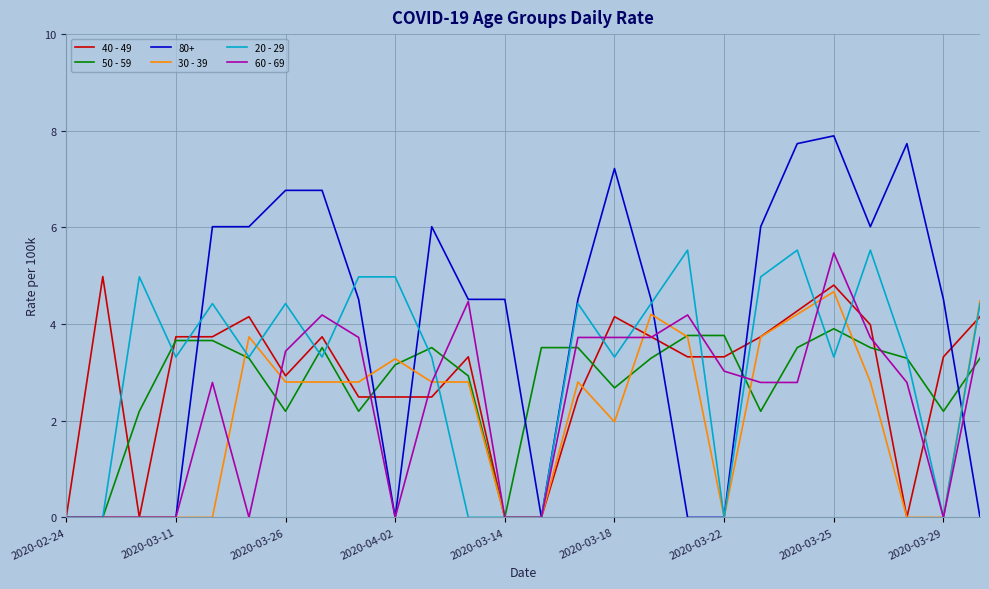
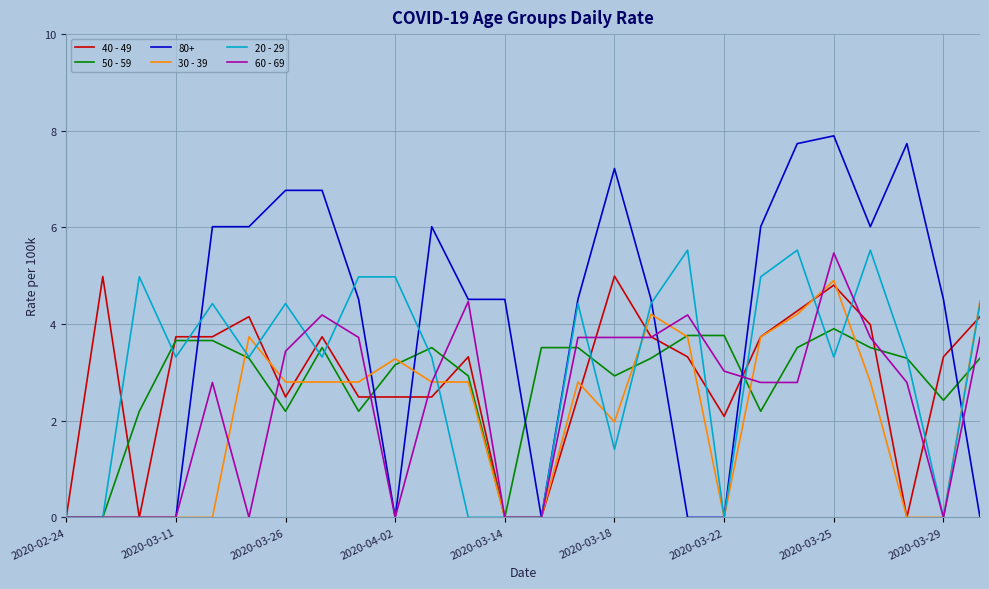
  {
    "40 - 49": {
      "2020-03-11": 3.7,
-     "2020-03-26": 2.9,
+     "2020-03-26": 2.5,
      "2020-04-02": 2.5,
-     "2020-03-18": 4.2,
-     "2020-03-22": 3.3,
+     "2020-03-18": 5.0,
+     "2020-03-22": 2.1,
      "2020-03-25": 4.8,
      "2020-03-29": 3.3
    },
    "50 - 59": {
      "2020-03-11": 3.7,
      "2020-03-26": 2.2,
      "2020-04-02": 3.2,
-     "2020-03-18": 2.7,
+     "2020-03-18": 2.9,
      "2020-03-22": 3.8,
      "2020-03-25": 3.9,
-     "2020-03-29": 2.2
+     "2020-03-29": 2.4
    },
    "80+": {
      "2020-03-26": 6.8,
      "2020-03-14": 4.5,
      "2020-03-18": 7.2,
      "2020-03-25": 7.9,
      "2020-03-29": 4.5
    },
    "30 - 39": {
      "2020-03-26": 2.8,
      "2020-04-02": 3.3,
      "2020-03-18": 2.0,
-     "2020-03-25": 4.7
+     "2020-03-25": 4.9
    },
    "20 - 29": {
      "2020-03-11": 3.3,
      "2020-03-26": 4.4,
      "2020-04-02": 5.0,
-     "2020-03-18": 3.3,
+     "2020-03-18": 1.4,
      "2020-03-25": 3.3
    },
    "60 - 69": {
      "2020-03-26": 3.4,
      "2020-03-18": 3.7,
      "2020-03-22": 3.0,
      "2020-03-25": 5.5
    }
  }
